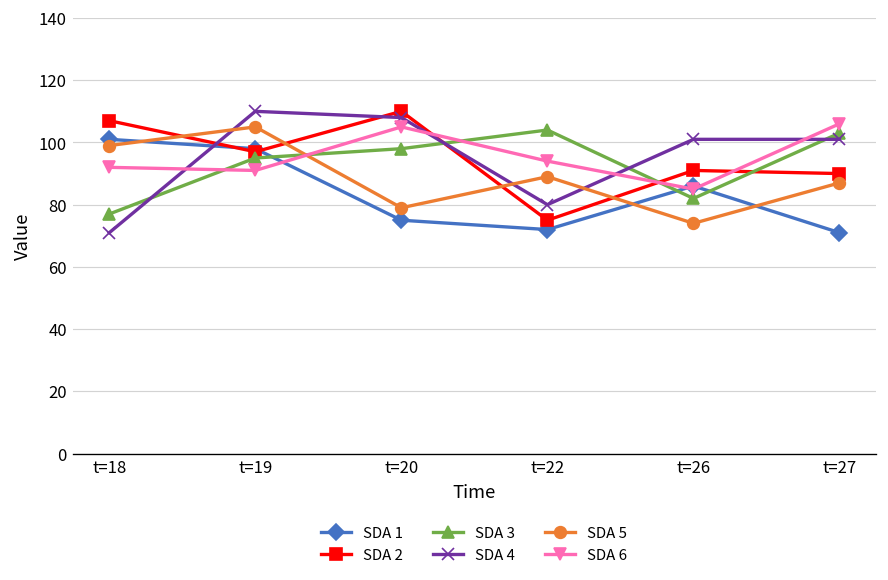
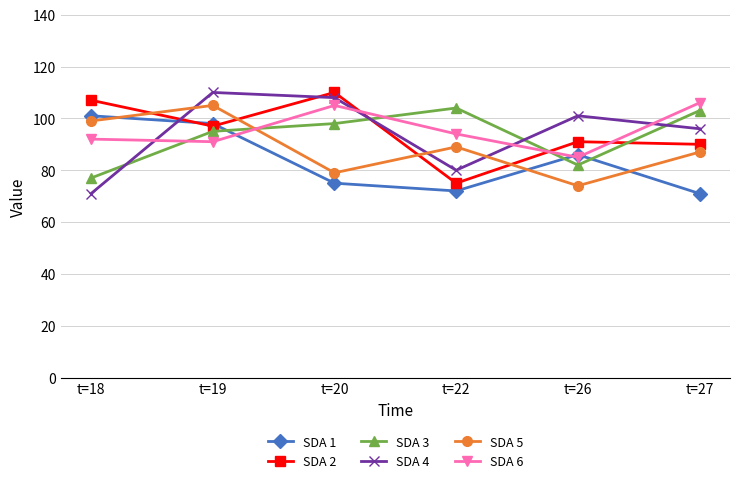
  {
    "SDA 1": {
      "t=18": 101,
      "t=19": 98,
      "t=20": 75,
      "t=22": 72,
      "t=26": 86,
      "t=27": 71
    },
    "SDA 2": {
      "t=18": 107,
      "t=19": 97,
      "t=20": 110,
      "t=22": 75,
      "t=26": 91,
      "t=27": 90
    },
    "SDA 3": {
      "t=18": 77,
      "t=19": 95,
      "t=20": 98,
      "t=22": 104,
      "t=26": 82,
      "t=27": 103
    },
    "SDA 4": {
      "t=18": 71,
      "t=19": 110,
      "t=20": 108,
      "t=22": 80,
      "t=26": 101,
-     "t=27": 101
+     "t=27": 96
    },
    "SDA 5": {
      "t=18": 99,
      "t=19": 105,
      "t=20": 79,
      "t=22": 89,
      "t=26": 74,
      "t=27": 87
    },
    "SDA 6": {
      "t=18": 92,
      "t=19": 91,
      "t=20": 105,
      "t=22": 94,
      "t=26": 85,
      "t=27": 106
    }
  }
